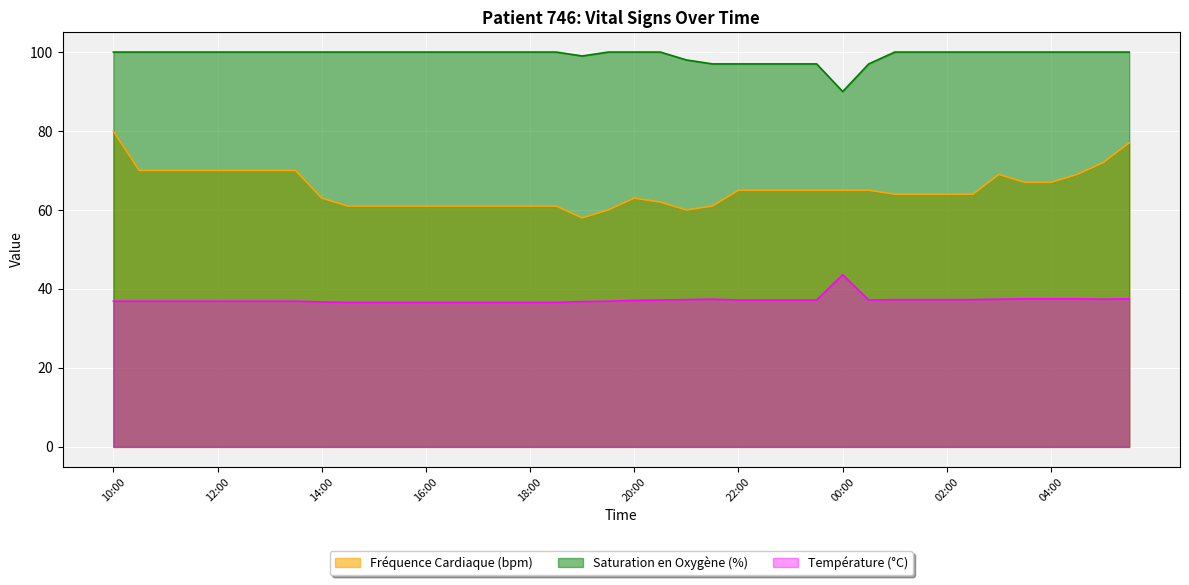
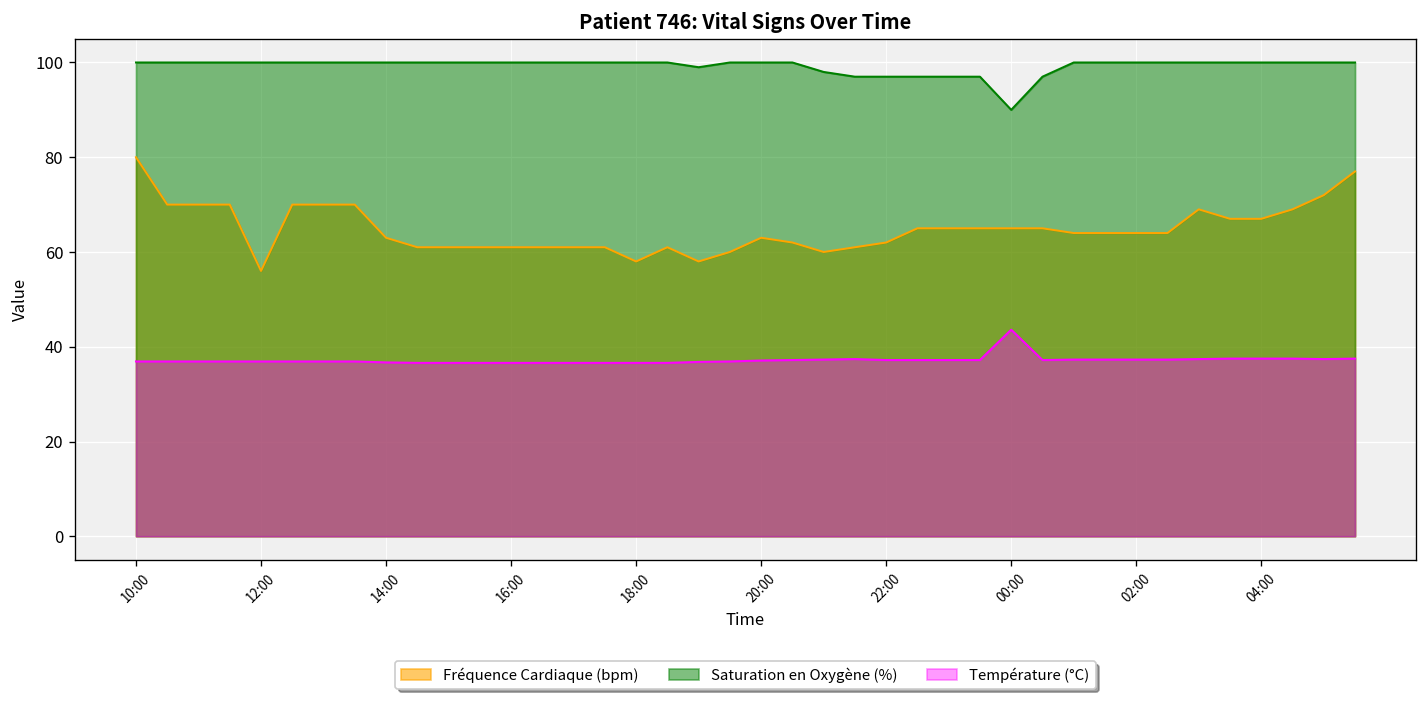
  {
    "Fréquence Cardiaque (bpm)": {
      "10:00": 80,
-     "12:00": 70,
+     "12:00": 56,
      "14:00": 63,
      "16:00": 61,
-     "18:00": 61,
+     "18:00": 58,
      "20:00": 63,
-     "22:00": 65,
+     "22:00": 62,
      "00:00": 65,
      "02:00": 64,
      "04:00": 67
    },
    "Saturation en Oxygène (%)": {
      "10:00": 100,
      "12:00": 100,
      "14:00": 100,
      "16:00": 100,
      "18:00": 100,
      "20:00": 100,
      "22:00": 97,
      "00:00": 90,
      "02:00": 100,
      "04:00": 100
    },
    "Température (°C)": {
      "10:00": 37,
      "12:00": 37,
      "14:00": 37,
      "16:00": 37,
      "18:00": 37,
      "20:00": 37,
      "22:00": 37,
      "00:00": 44,
      "02:00": 37,
      "04:00": 38
    }
  }
